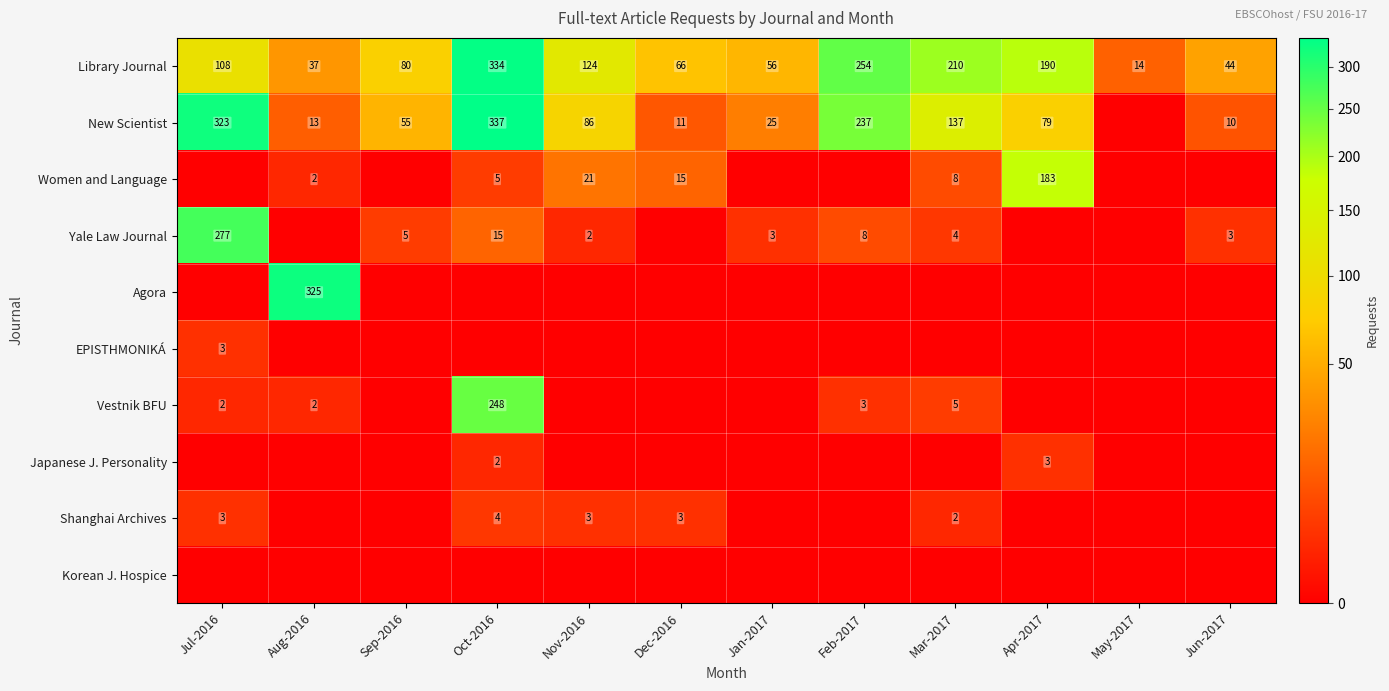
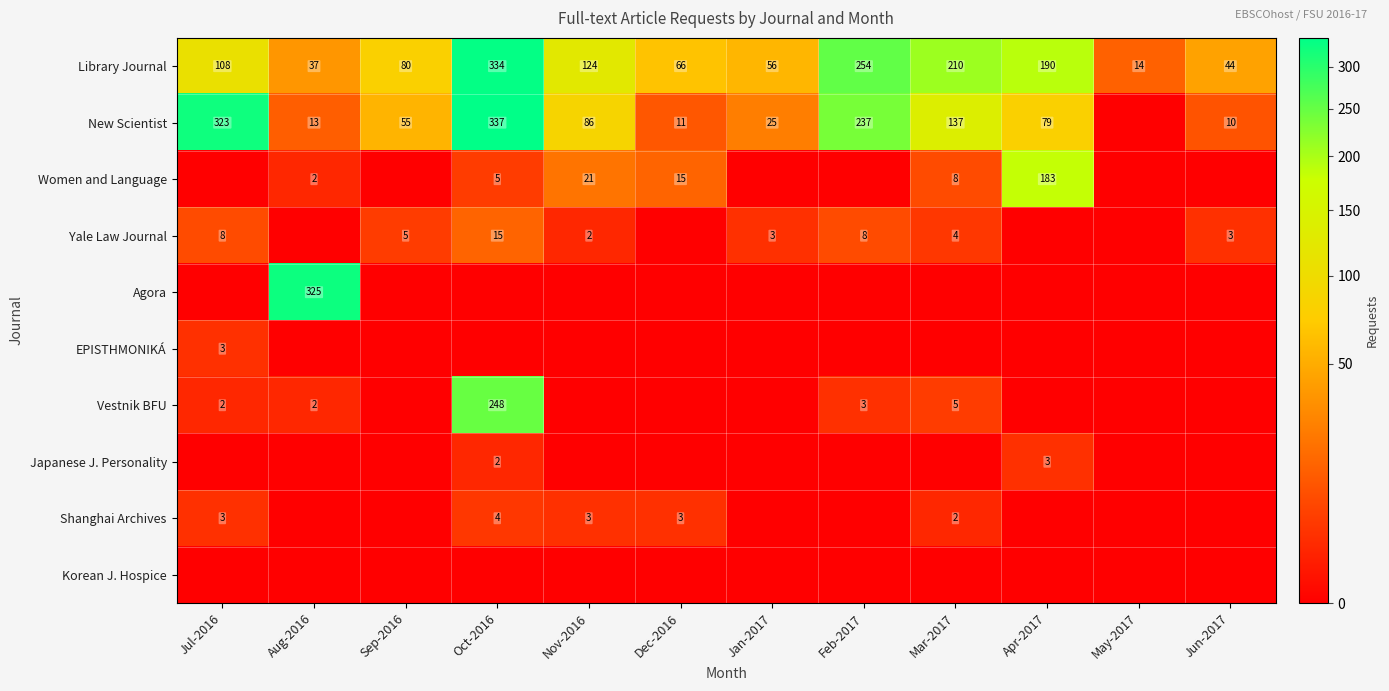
  {
    "Yale Law Journal": {
-     "Jul-2016": 277
+     "Jul-2016": 8
    }
  }
